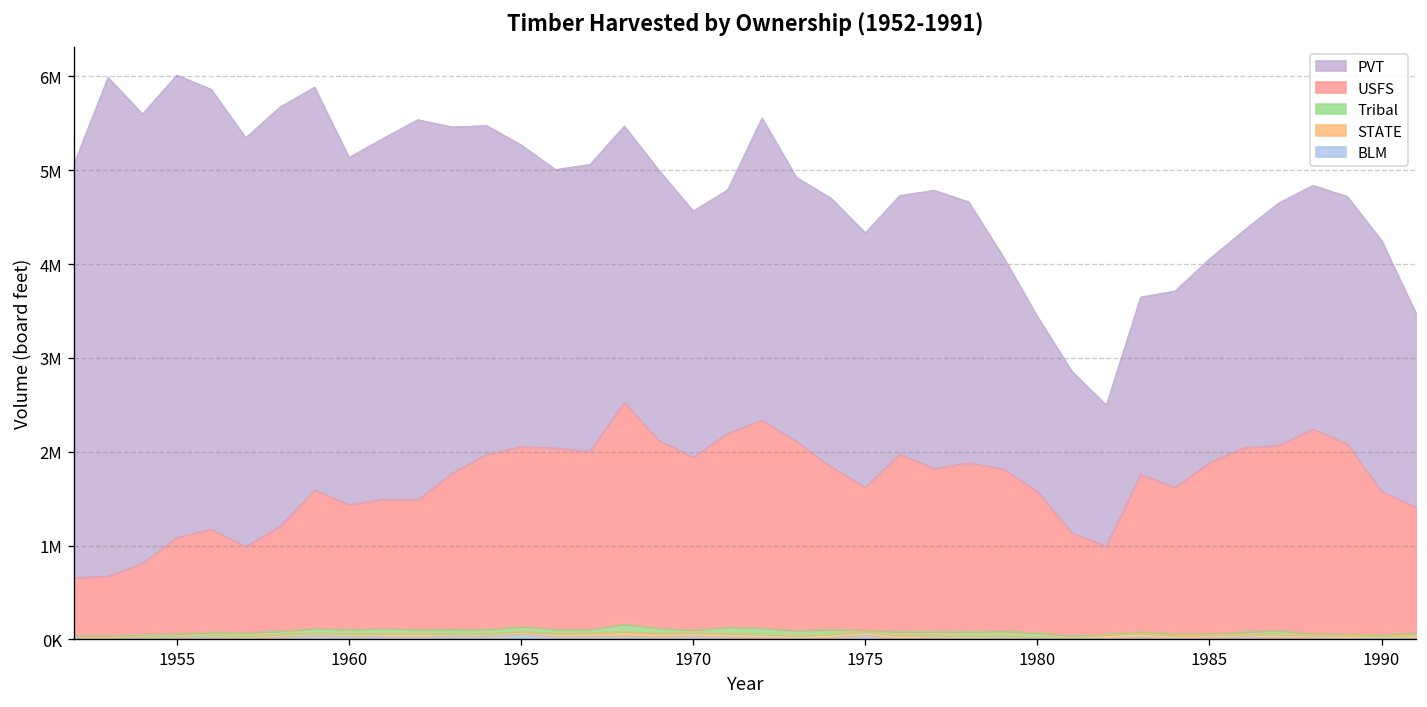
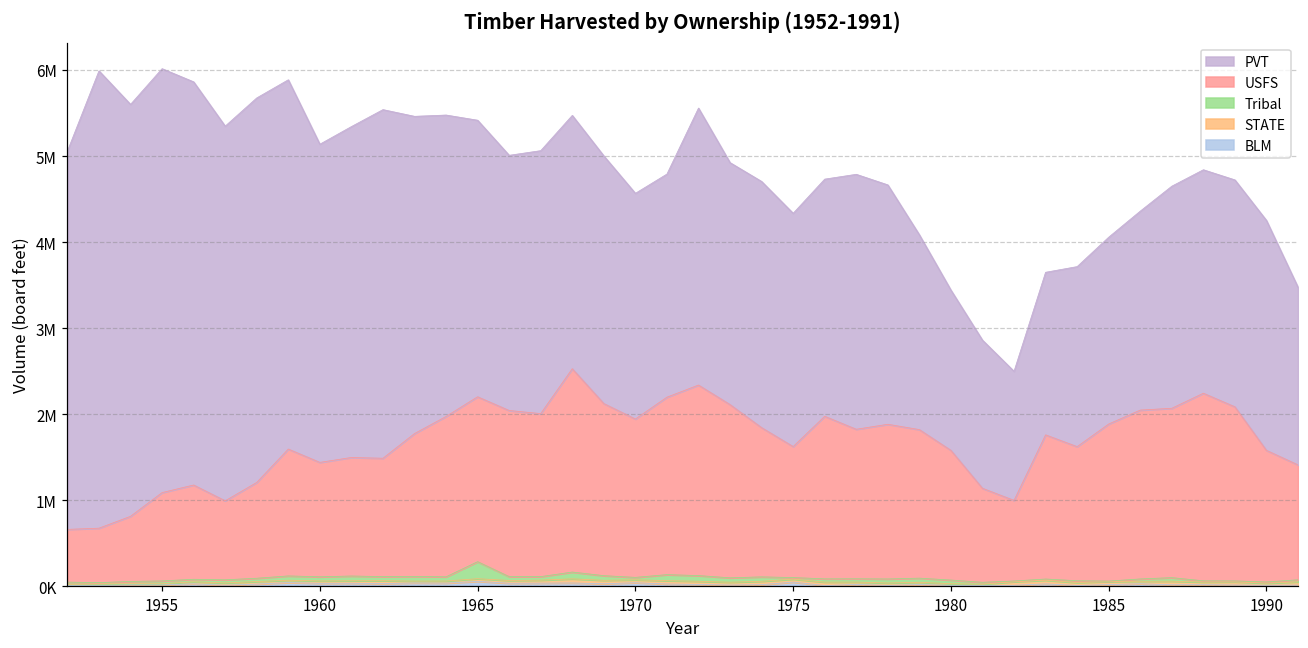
  {
    "Tribal": {
      "1955": 0,
      "1960": 0,
-     "1965": 100000,
+     "1965": 200000,
      "1980": 0
    }
  }
